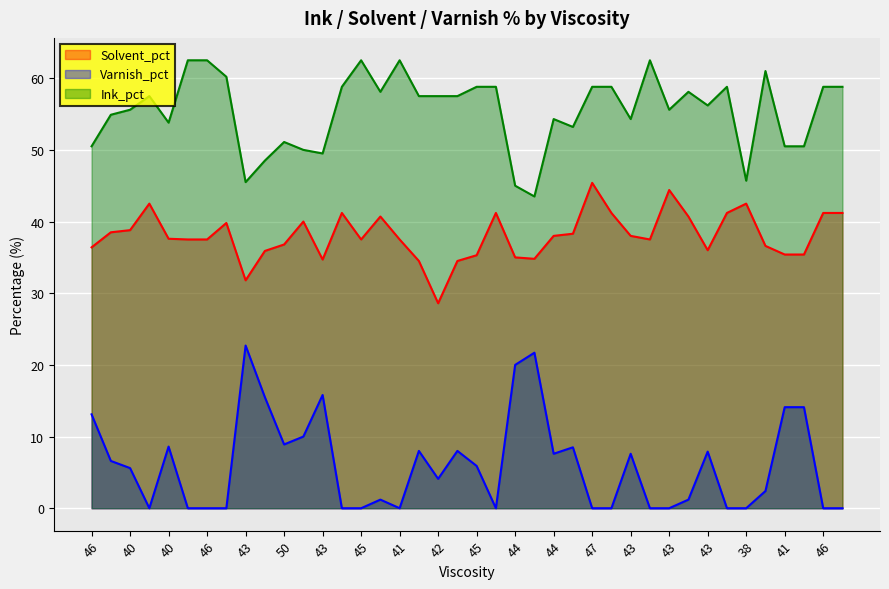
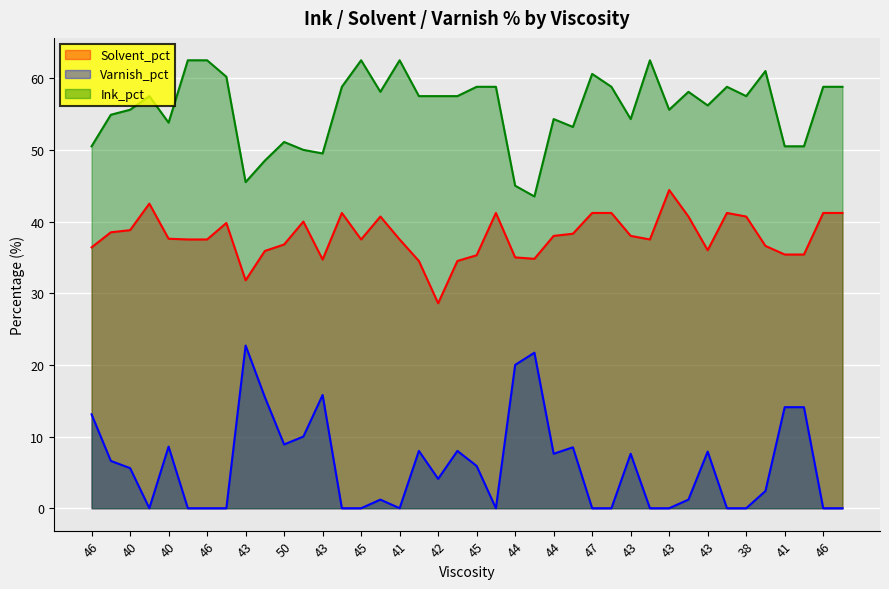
  {
    "Solvent_pct": {
      "50": 37,
      "42": 29,
-     "47": 45,
-     "38": 43
+     "47": 41,
+     "38": 41
    },
    "Varnish_pct": {
      "50": 9,
      "42": 4,
      "47": 0,
      "38": 0
    },
    "Ink_pct": {
      "50": 51,
      "42": 58,
-     "47": 59,
-     "38": 46
+     "47": 61,
+     "38": 58
    }
  }
